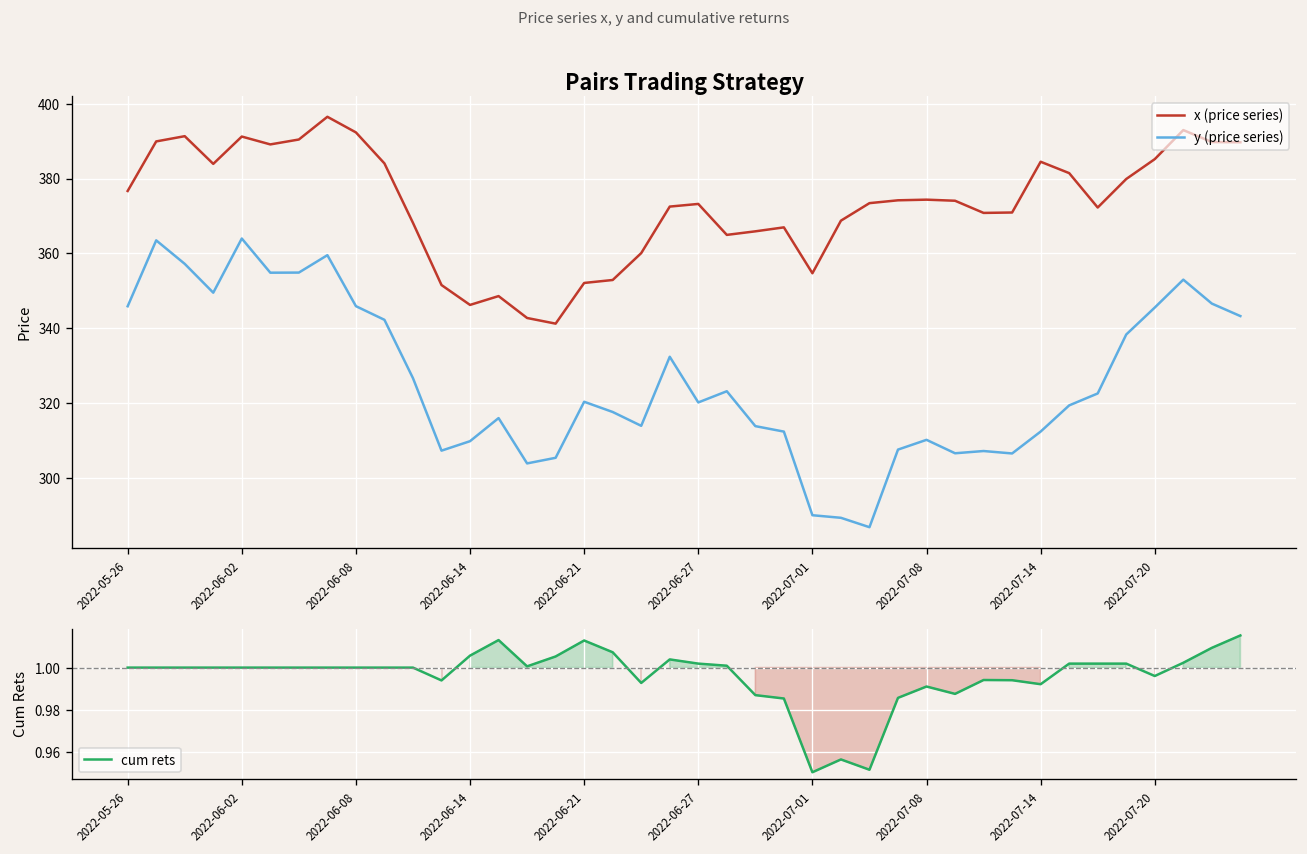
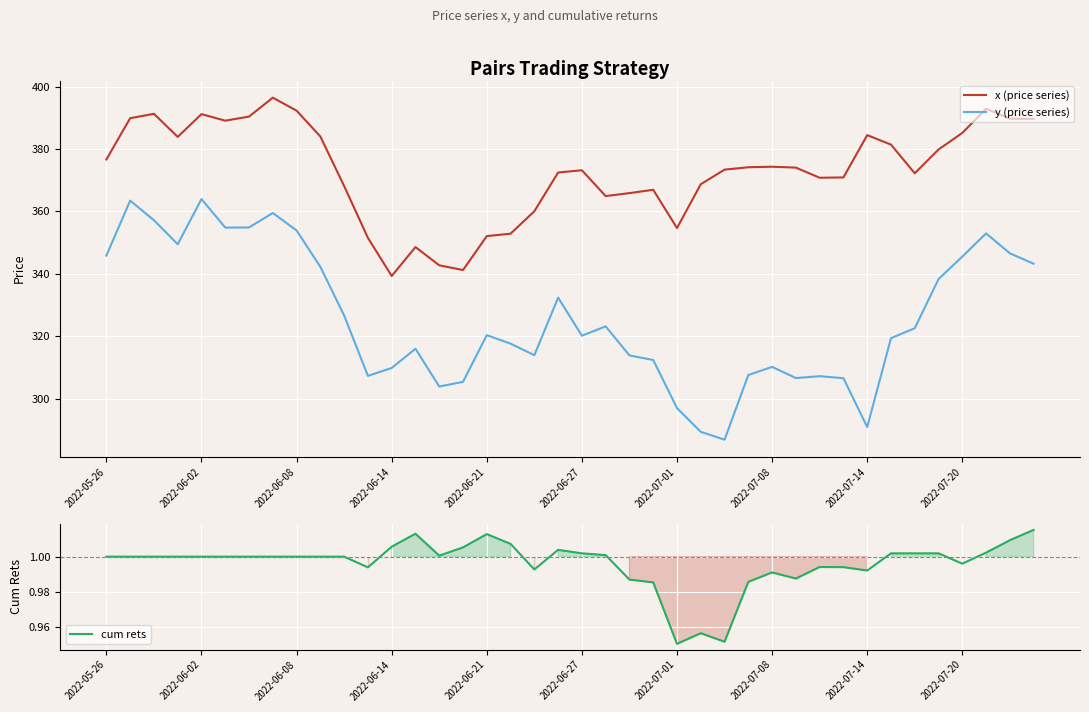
  {
    "Pairs Trading Strategy": {
      "x (price series)": {
        "2022-05-26": 377,
        "2022-06-02": 391,
        "2022-06-08": 392,
-       "2022-06-14": 346,
+       "2022-06-14": 339,
        "2022-06-21": 352,
        "2022-06-27": 373,
        "2022-07-01": 355,
        "2022-07-08": 374,
        "2022-07-14": 384,
        "2022-07-20": 385
      },
      "y (price series)": {
        "2022-05-26": 346,
        "2022-06-02": 364,
-       "2022-06-08": 346,
+       "2022-06-08": 354,
        "2022-06-14": 310,
        "2022-06-21": 320,
        "2022-06-27": 320,
-       "2022-07-01": 290,
+       "2022-07-01": 297,
        "2022-07-08": 310,
-       "2022-07-14": 312,
+       "2022-07-14": 291,
        "2022-07-20": 346
      }
    }
  }
